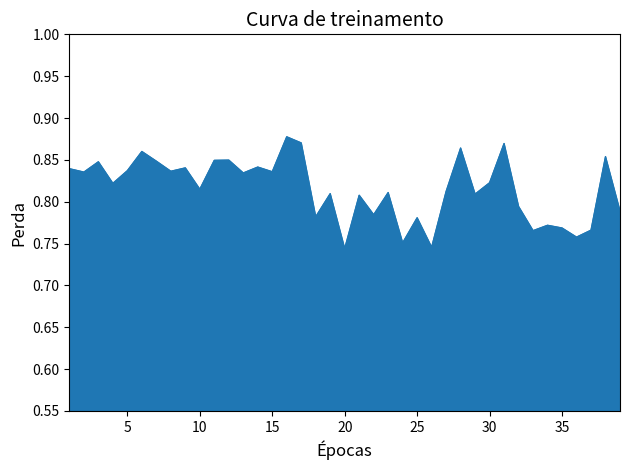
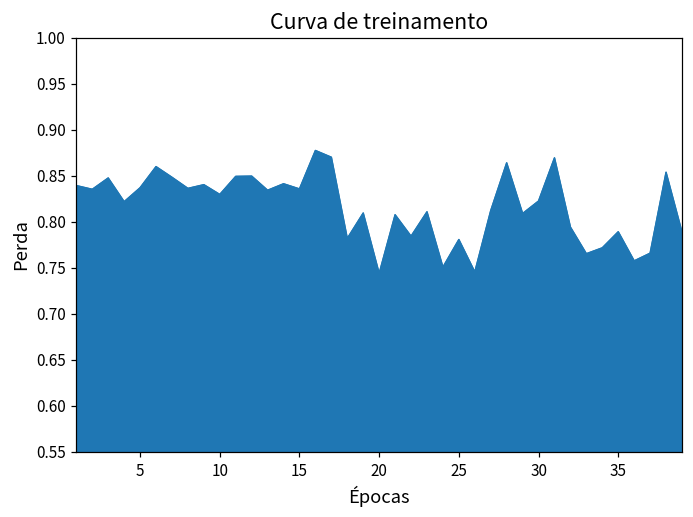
  {
    "5": 0.84,
-   "10": 0.81,
+   "10": 0.83,
    "15": 0.84,
    "20": 0.74,
    "25": 0.78,
    "30": 0.82,
-   "35": 0.77
+   "35": 0.79
  }
